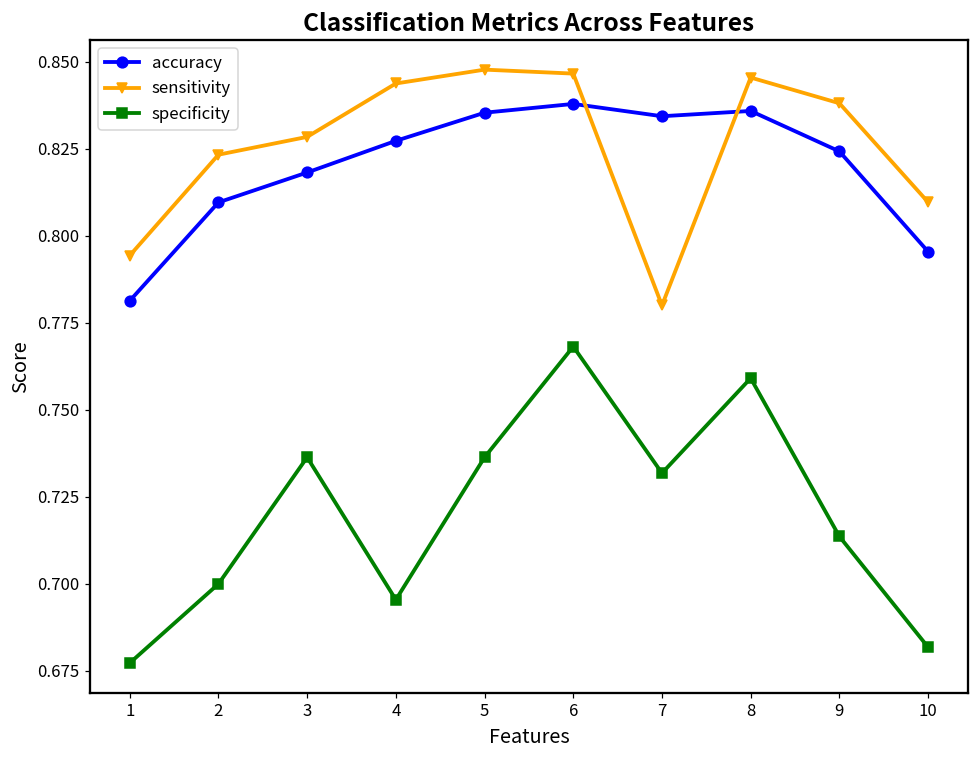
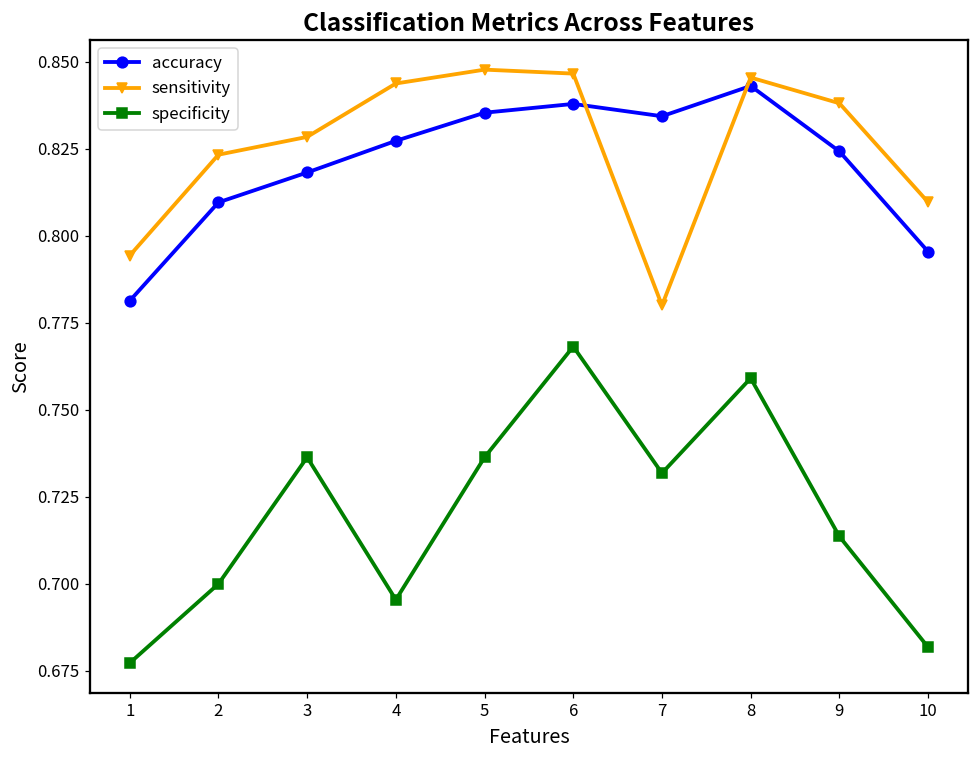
  {
    "accuracy": {
      "1": 0.781,
      "2": 0.810,
      "3": 0.818,
      "4": 0.827,
      "5": 0.835,
      "6": 0.838,
      "7": 0.834,
-     "8": 0.836,
+     "8": 0.843,
      "9": 0.824,
      "10": 0.795
    },
    "sensitivity": {
      "1": 0.794,
      "2": 0.823,
      "3": 0.828,
      "4": 0.844,
      "5": 0.848,
      "6": 0.847,
      "7": 0.780,
      "8": 0.845,
      "9": 0.838,
      "10": 0.810
    },
    "specificity": {
      "1": 0.677,
      "2": 0.700,
      "3": 0.736,
      "4": 0.695,
      "5": 0.736,
      "6": 0.768,
      "7": 0.732,
      "8": 0.759,
      "9": 0.714,
      "10": 0.682
    }
  }
